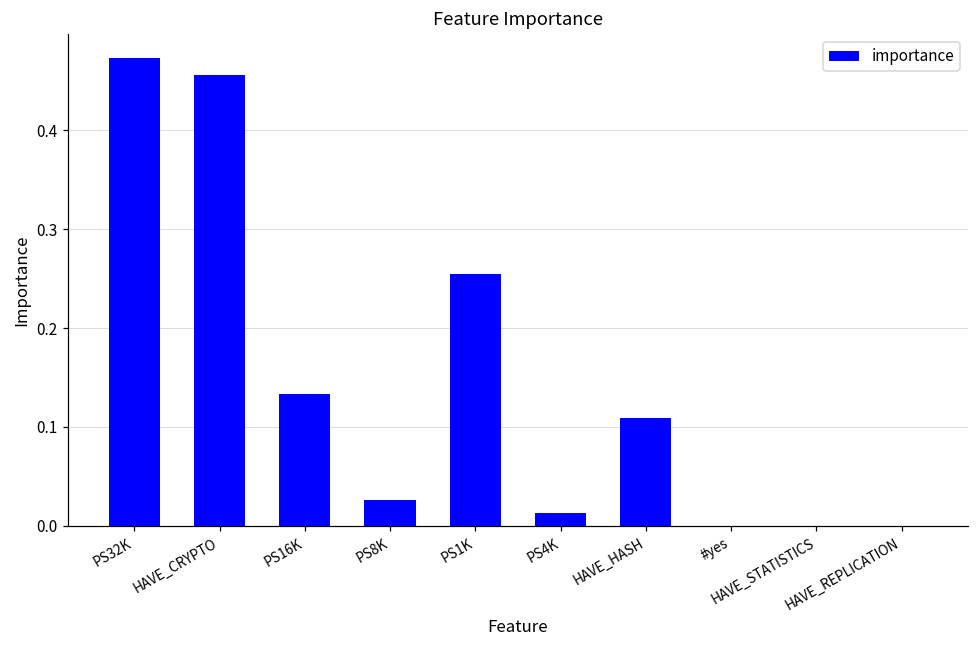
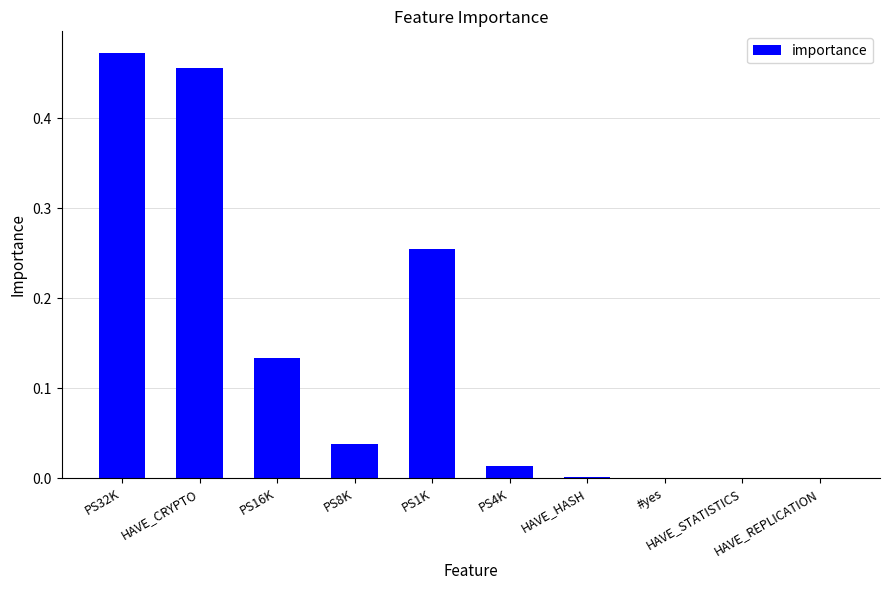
  {
    "PS32K": 0.47,
    "HAVE_CRYPTO": 0.46,
    "PS16K": 0.13,
-   "PS8K": 0.03,
+   "PS8K": 0.04,
    "PS1K": 0.25,
    "PS4K": 0.01,
-   "HAVE_HASH": 0.11
+   "HAVE_HASH": 0.00
  }
